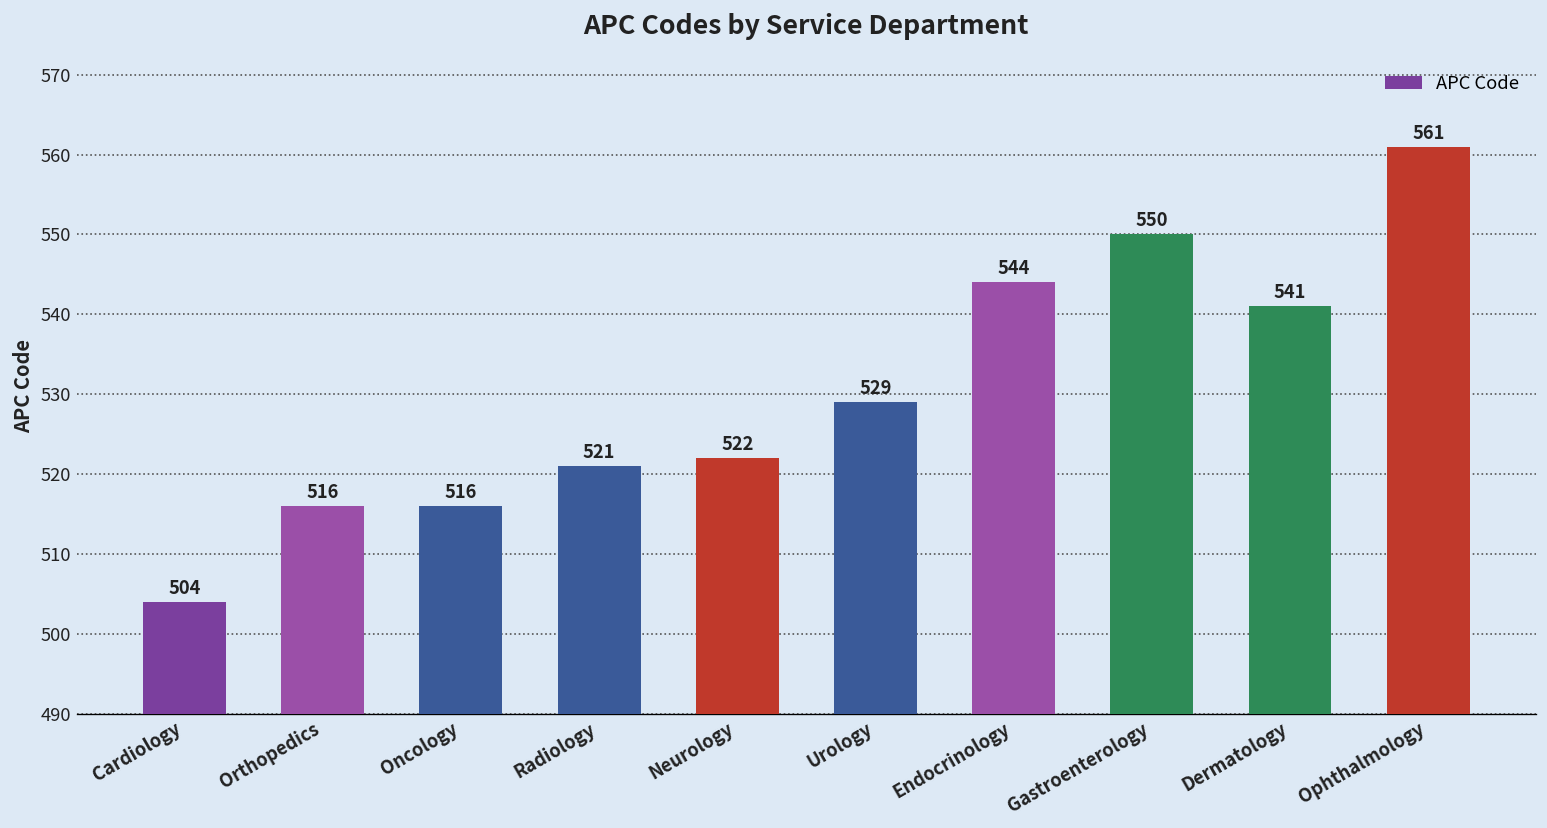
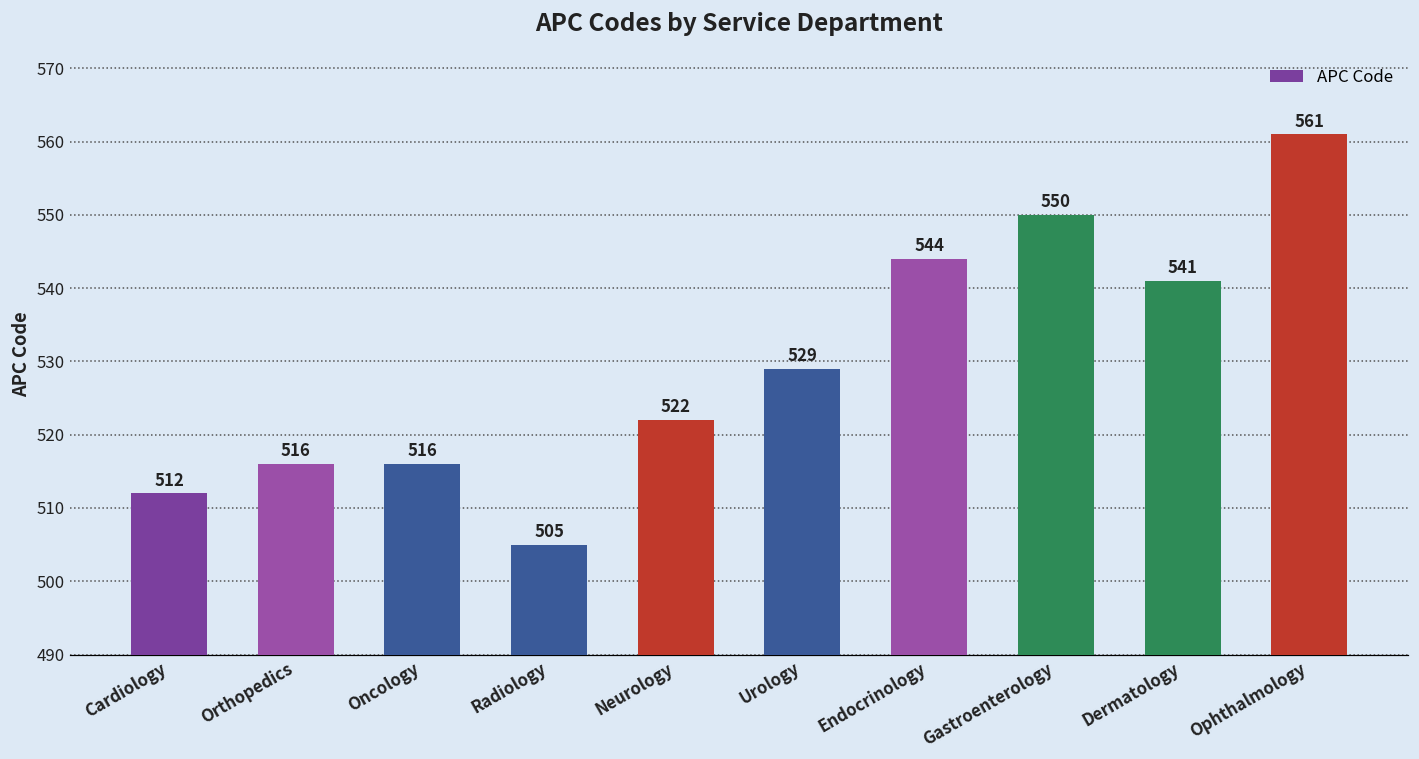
  {
-   "Cardiology": 504,
+   "Cardiology": 512,
    "Orthopedics": 516,
    "Oncology": 516,
-   "Radiology": 521,
+   "Radiology": 505,
    "Neurology": 522,
    "Urology": 529,
    "Endocrinology": 544,
    "Gastroenterology": 550,
    "Dermatology": 541,
    "Ophthalmology": 561
  }
